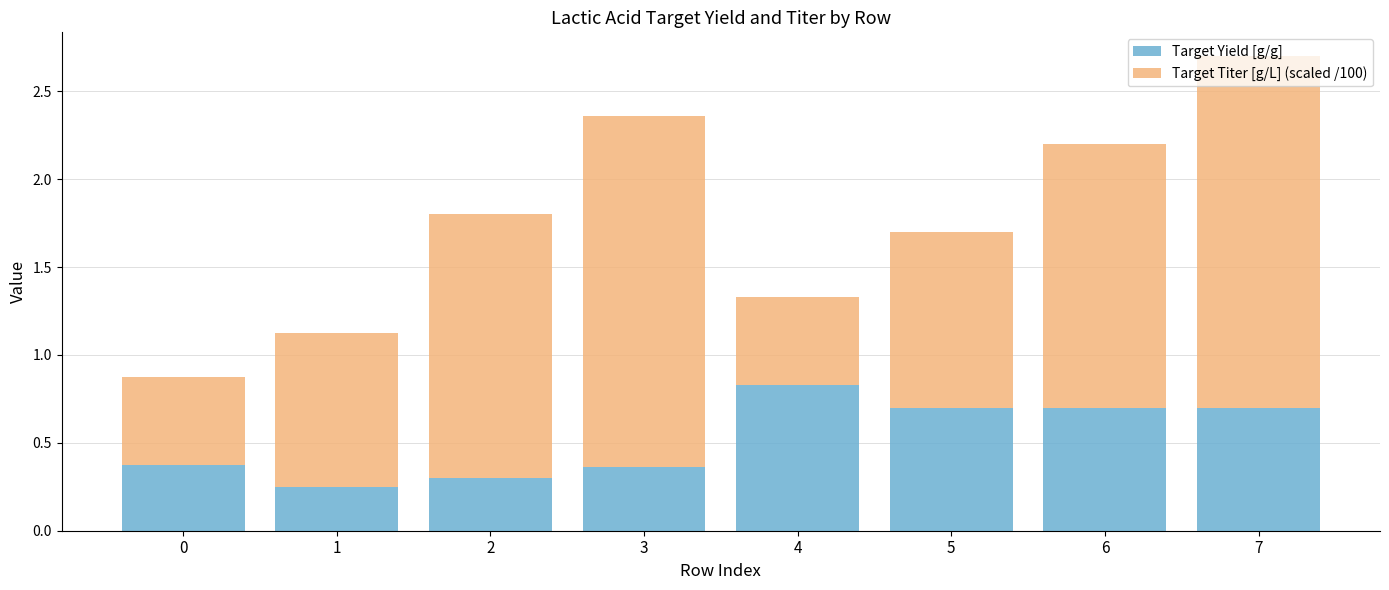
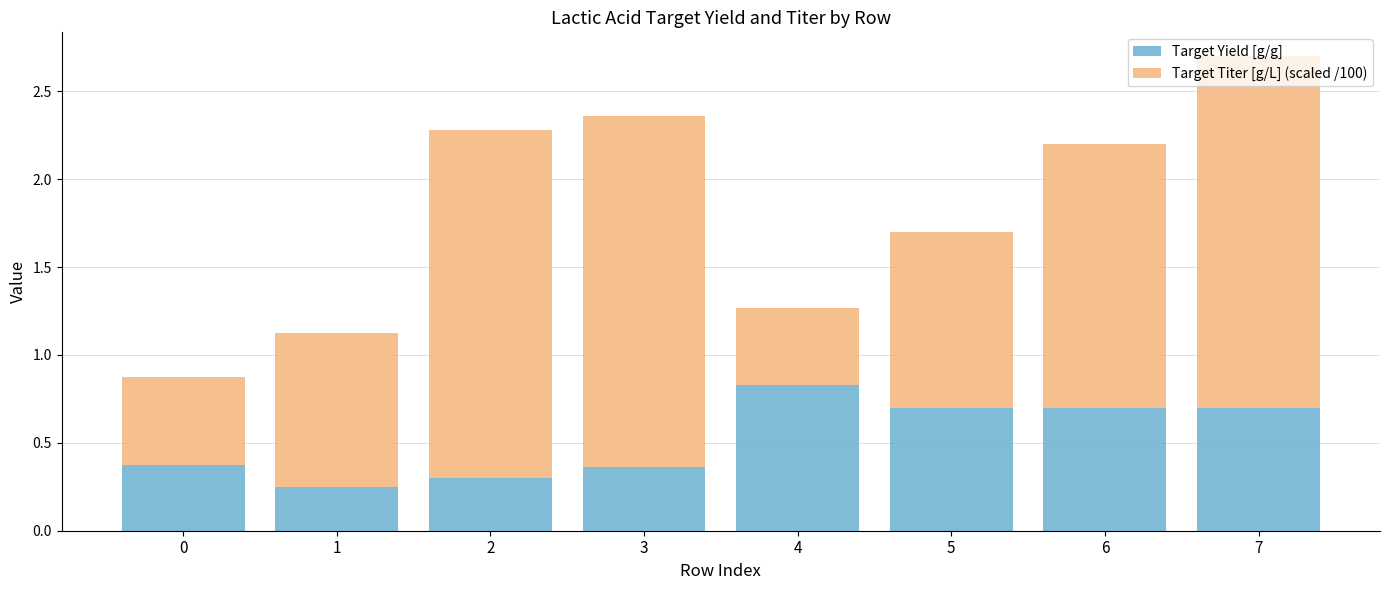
  {
    "Target Yield [g/g]": {
      "0": 0.37,
      "1": 0.25,
      "2": 0.30,
      "3": 0.36,
      "4": 0.83,
      "5": 0.70,
      "6": 0.70,
      "7": 0.70
    },
    "Target Titer [g/L] (scaled /100)": {
      "0": 0.50,
      "1": 0.88,
-     "2": 1.50,
+     "2": 1.98,
      "3": 2.00,
-     "4": 0.50,
+     "4": 0.44,
      "5": 1.00,
      "6": 1.50
    }
  }
